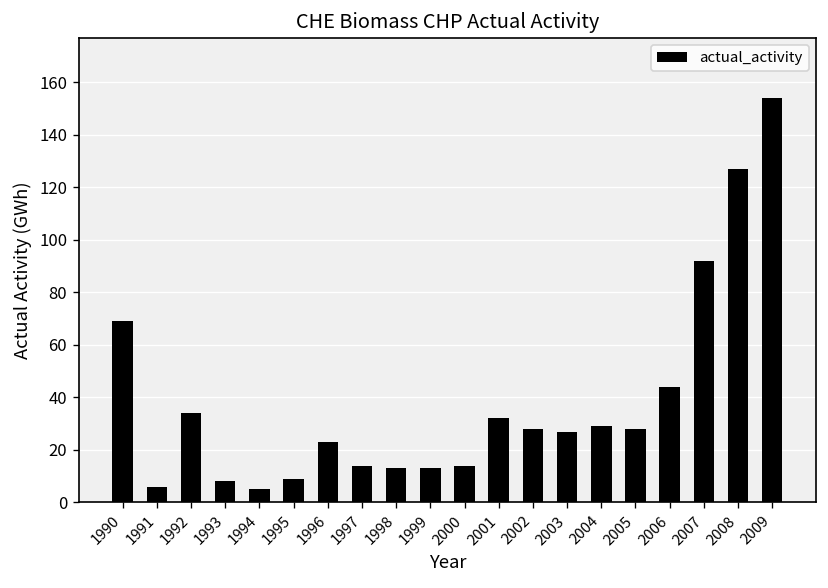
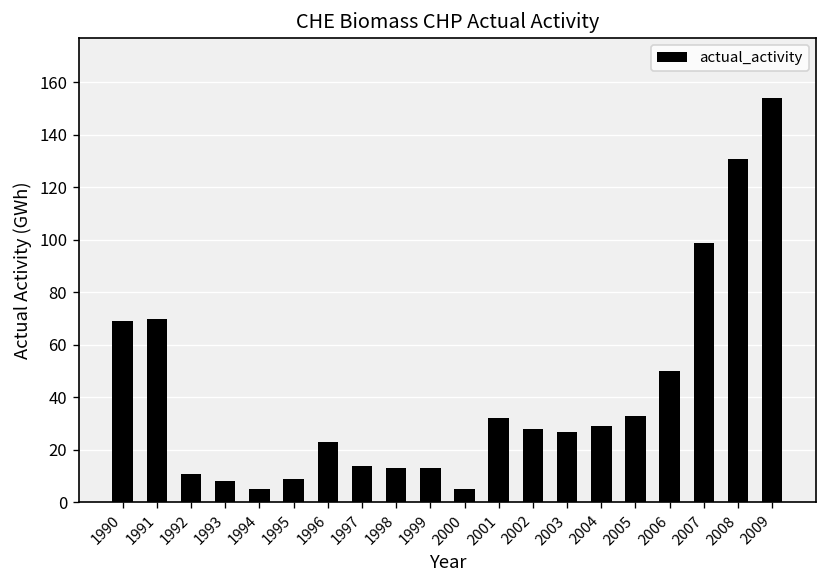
  {
    "1990": 69,
-   "1991": 6,
-   "1992": 34,
+   "1991": 70,
+   "1992": 11,
    "1993": 8,
    "1994": 5,
    "1995": 9,
    "1996": 23,
    "1997": 14,
    "1998": 13,
    "1999": 13,
-   "2000": 14,
+   "2000": 5,
    "2001": 32,
    "2002": 28,
    "2003": 27,
    "2004": 29,
-   "2005": 28,
-   "2006": 44,
-   "2007": 92,
-   "2008": 127,
+   "2005": 33,
+   "2006": 50,
+   "2007": 99,
+   "2008": 131,
    "2009": 154
  }
